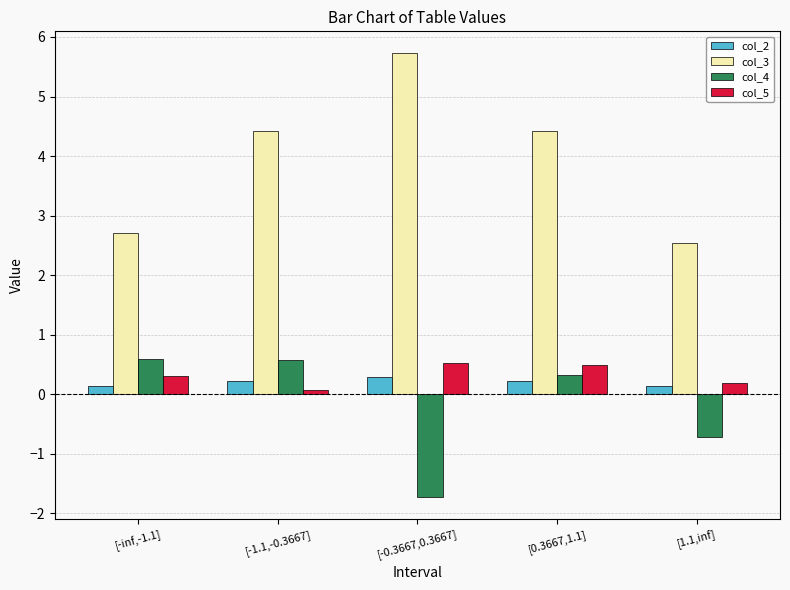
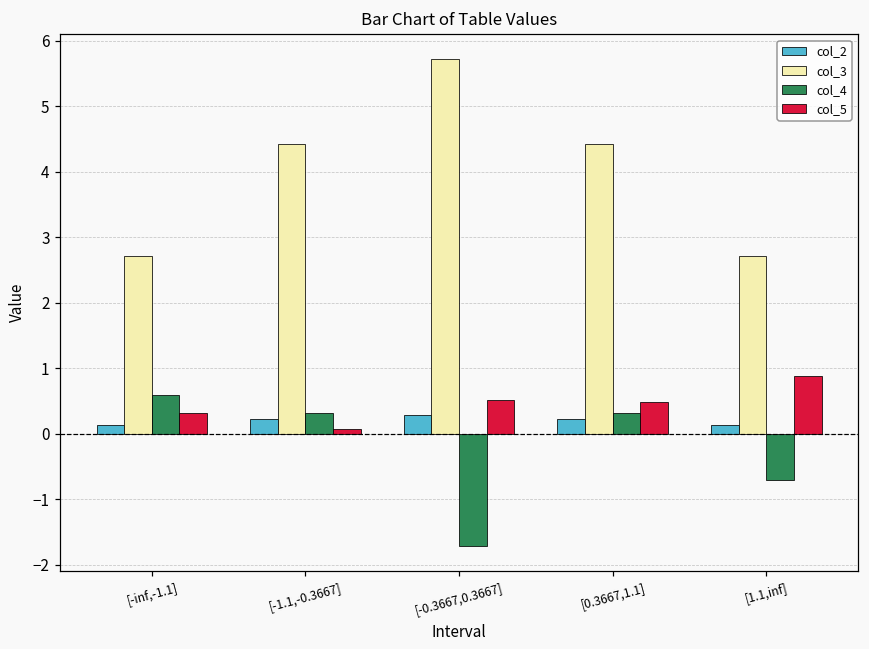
  {
    "col_2": {
      "[-inf,-1.1]": 0.1,
      "[-1.1,-0.3667]": 0.2,
      "[-0.3667,0.3667]": 0.3,
      "[0.3667,1.1]": 0.2,
      "[1.1,inf]": 0.1
    },
    "col_3": {
      "[-inf,-1.1]": 2.7,
      "[-1.1,-0.3667]": 4.4,
      "[-0.3667,0.3667]": 5.7,
      "[0.3667,1.1]": 4.4,
-     "[1.1,inf]": 2.5
+     "[1.1,inf]": 2.7
    },
    "col_4": {
      "[-inf,-1.1]": 0.6,
-     "[-1.1,-0.3667]": 0.6,
+     "[-1.1,-0.3667]": 0.3,
      "[-0.3667,0.3667]": -1.7,
      "[0.3667,1.1]": 0.3,
      "[1.1,inf]": -0.7
    },
    "col_5": {
      "[-inf,-1.1]": 0.3,
      "[-1.1,-0.3667]": 0.1,
      "[-0.3667,0.3667]": 0.5,
      "[0.3667,1.1]": 0.5,
-     "[1.1,inf]": 0.2
+     "[1.1,inf]": 0.9
    }
  }
